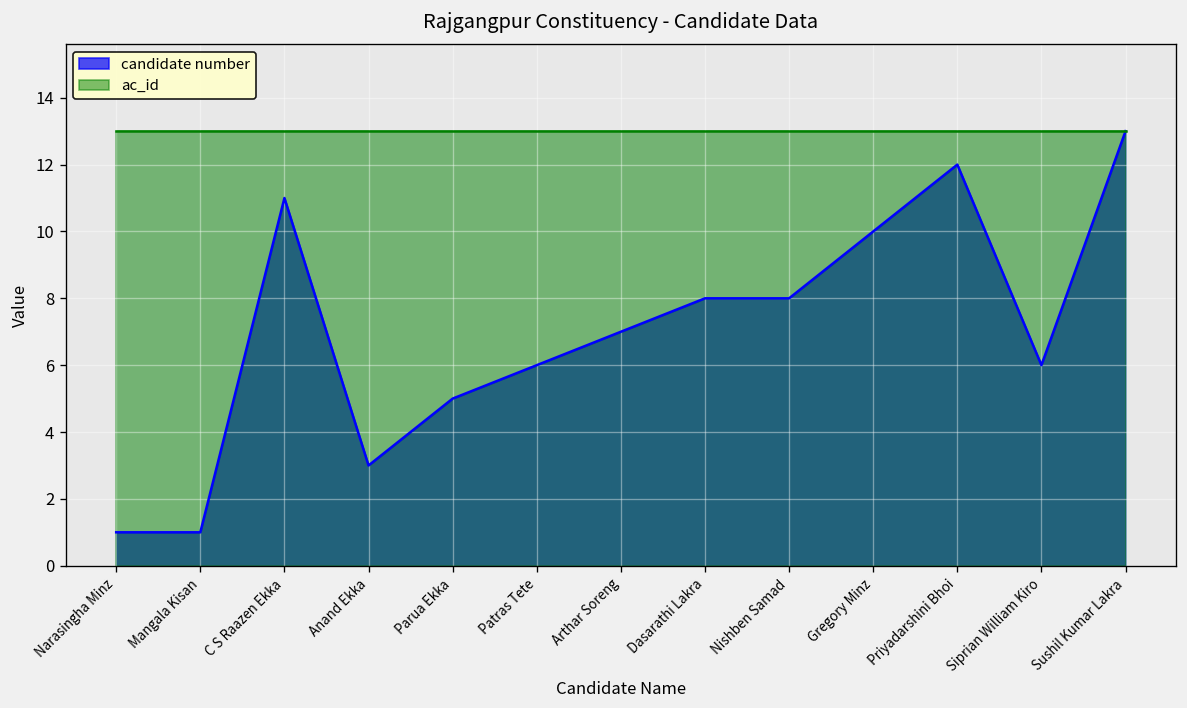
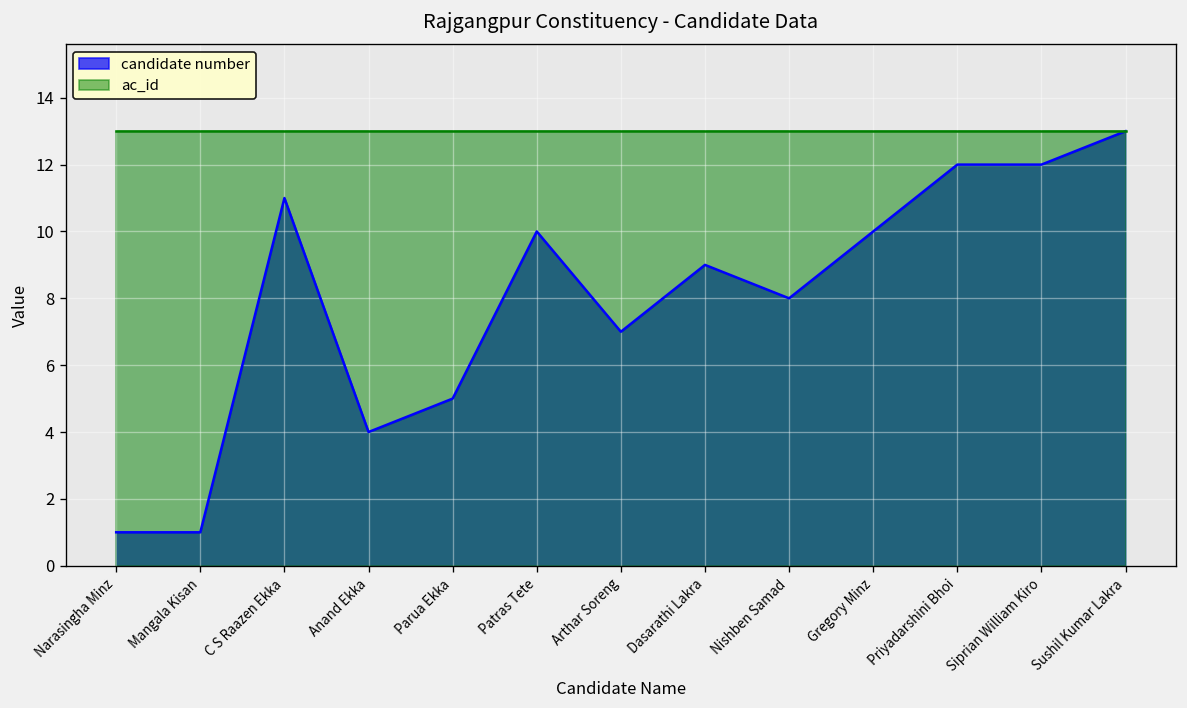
  {
    "candidate number": {
      "Narasingha Minz": 1,
      "Mangala Kisan": 1,
      "C S Raazen Ekka": 11,
-     "Anand Ekka": 3,
+     "Anand Ekka": 4,
      "Parua Ekka": 5,
-     "Patras Tete": 6,
+     "Patras Tete": 10,
      "Arthar Soreng": 7,
-     "Dasarathi Lakra": 8,
+     "Dasarathi Lakra": 9,
      "Nishben Samad": 8,
      "Gregory Minz": 10,
      "Priyadarshini Bhoi": 12,
-     "Siprian William Kiro": 6
+     "Siprian William Kiro": 12
    },
    "ac_id": {
      "Narasingha Minz": 13,
      "Mangala Kisan": 13,
      "C S Raazen Ekka": 13,
      "Anand Ekka": 13,
      "Parua Ekka": 13,
      "Patras Tete": 13,
      "Arthar Soreng": 13,
      "Dasarathi Lakra": 13,
      "Nishben Samad": 13,
      "Gregory Minz": 13,
      "Priyadarshini Bhoi": 13,
      "Siprian William Kiro": 13
    }
  }
